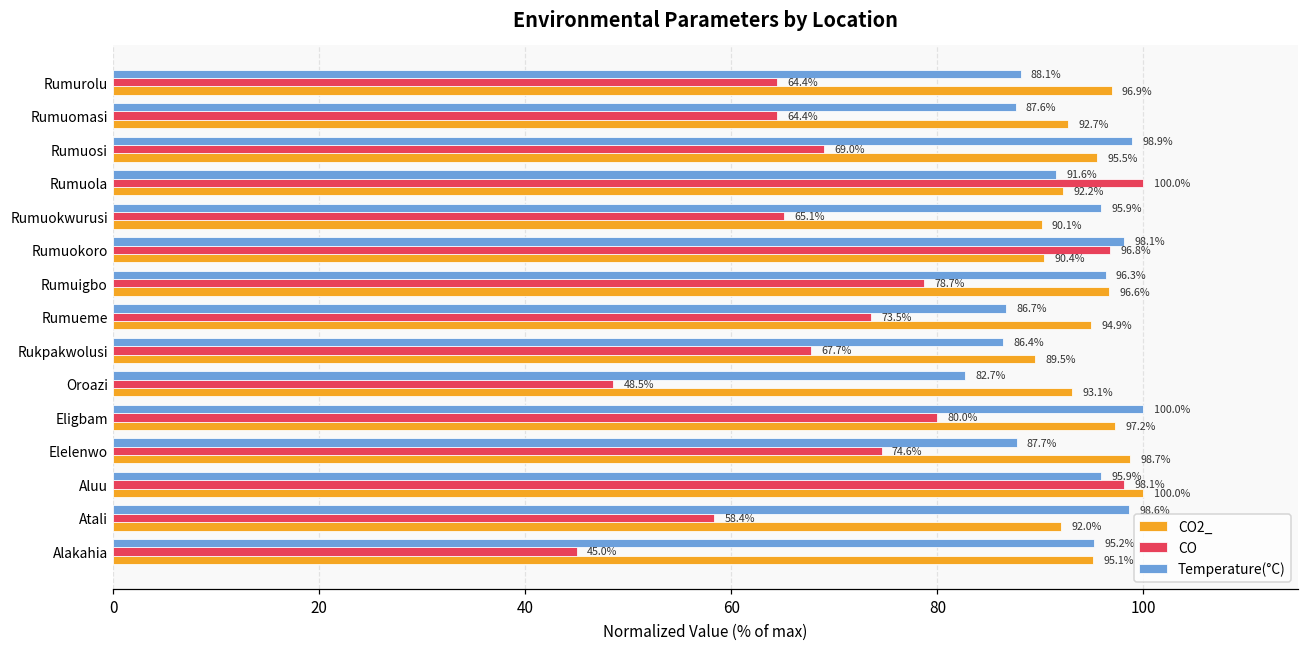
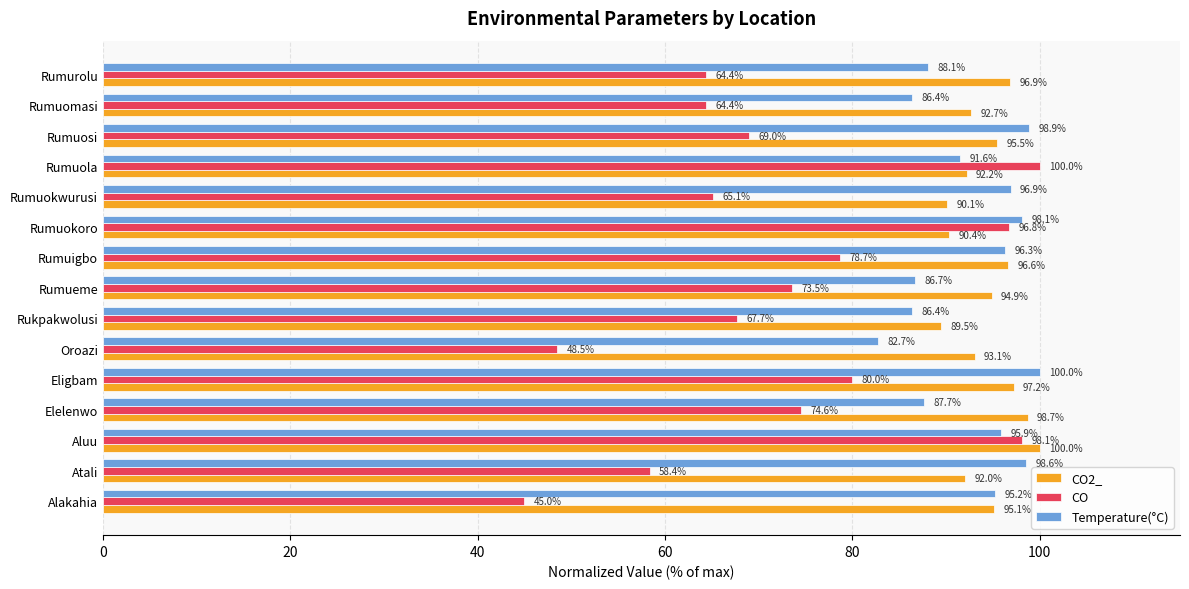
  {
    "CO2_": {
      "Rumurolu": "96.9%",
      "Rumuomasi": "92.7%",
      "Rumuosi": "95.5%",
      "Rumuola": "92.2%",
      "Rumuokwurusi": "90.1%",
      "Rumuokoro": "90.4%",
      "Rumuigbo": "96.6%",
      "Rumueme": "94.9%",
      "Rukpakwolusi": "89.5%",
      "Oroazi": "93.1%",
      "Eligbam": "97.2%",
      "Elelenwo": "98.7%",
      "Aluu": "100.0%",
      "Atali": "92.0%",
      "Alakahia": "95.1%"
    },
    "CO": {
      "Rumurolu": "64.4%",
      "Rumuomasi": "64.4%",
      "Rumuosi": "69.0%",
      "Rumuola": "100.0%",
      "Rumuokwurusi": "65.1%",
      "Rumuokoro": "96.8%",
      "Rumuigbo": "78.7%",
      "Rumueme": "73.5%",
      "Rukpakwolusi": "67.7%",
      "Oroazi": "48.5%",
      "Eligbam": "80.0%",
      "Elelenwo": "74.6%",
      "Aluu": "98.1%",
      "Atali": "58.4%",
      "Alakahia": "45.0%"
    },
    "Temperature(°C)": {
      "Rumurolu": "88.1%",
-     "Rumuomasi": "87.6%",
+     "Rumuomasi": "86.4%",
      "Rumuosi": "98.9%",
      "Rumuola": "91.6%",
-     "Rumuokwurusi": "95.9%",
+     "Rumuokwurusi": "96.9%",
      "Rumuokoro": "98.1%",
      "Rumuigbo": "96.3%",
      "Rumueme": "86.7%",
      "Rukpakwolusi": "86.4%",
      "Oroazi": "82.7%",
      "Eligbam": "100.0%",
      "Elelenwo": "87.7%",
      "Aluu": "95.9%"
    }
  }
